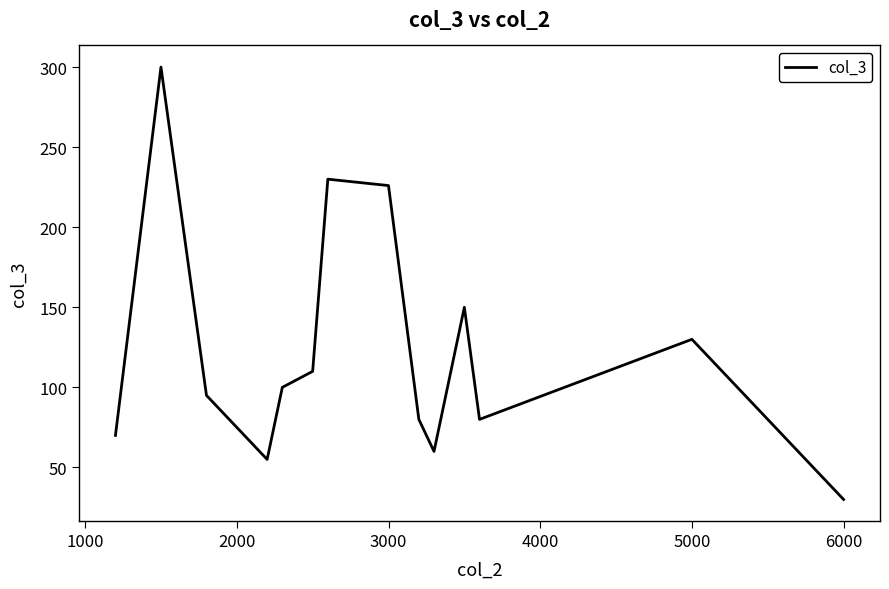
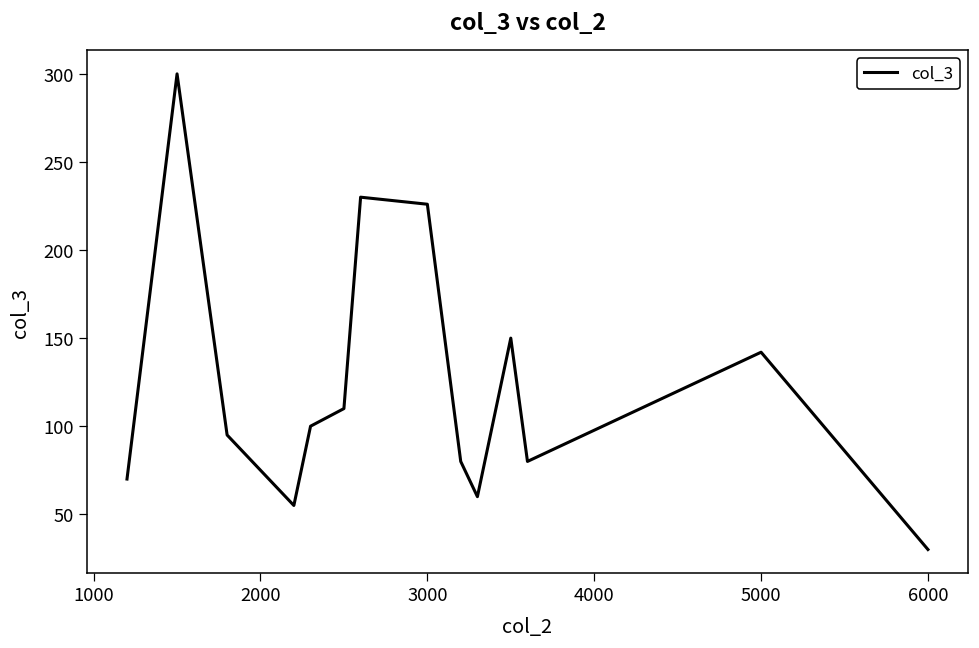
  {
    "3000": 226,
-   "5000": 130,
+   "5000": 142,
    "6000": 30
  }
